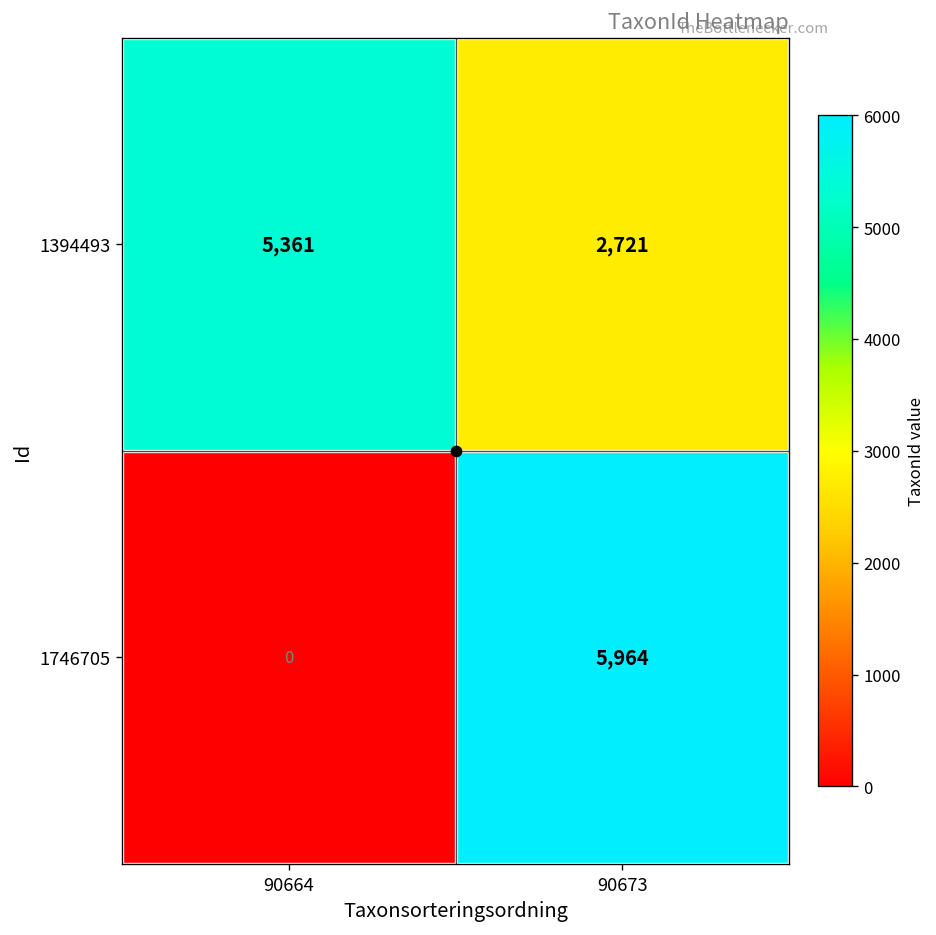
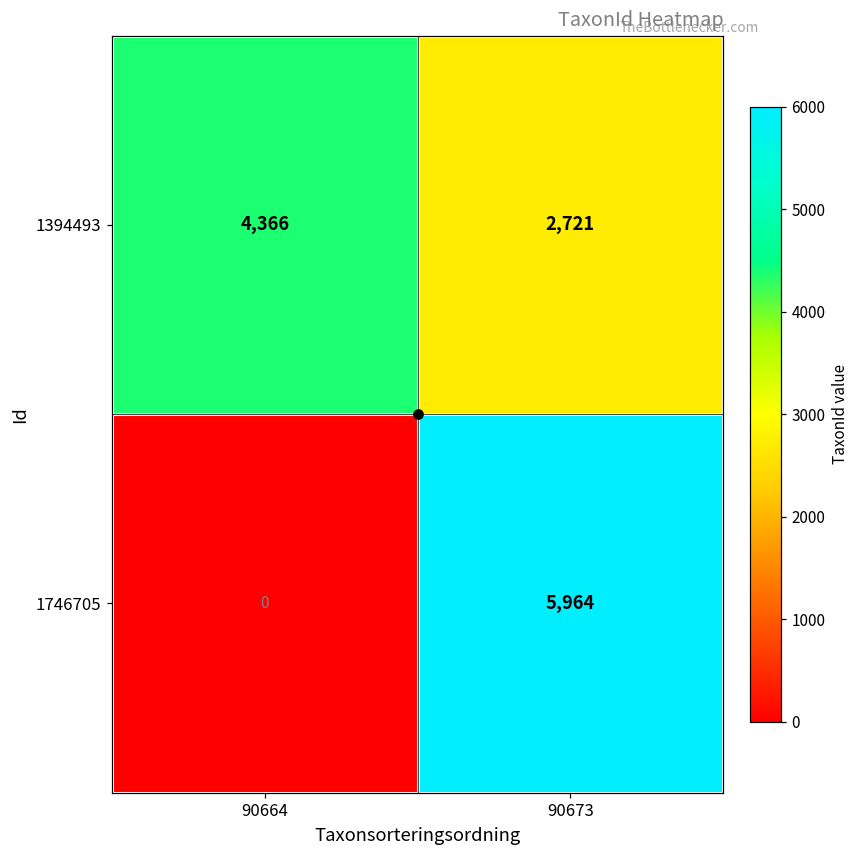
  {
    "1394493": {
-     "90664": "5,361",
+     "90664": "4,366",
      "90673": "2,721"
    },
    "1746705": {
      "90664": "0",
      "90673": "5,964"
    }
  }
